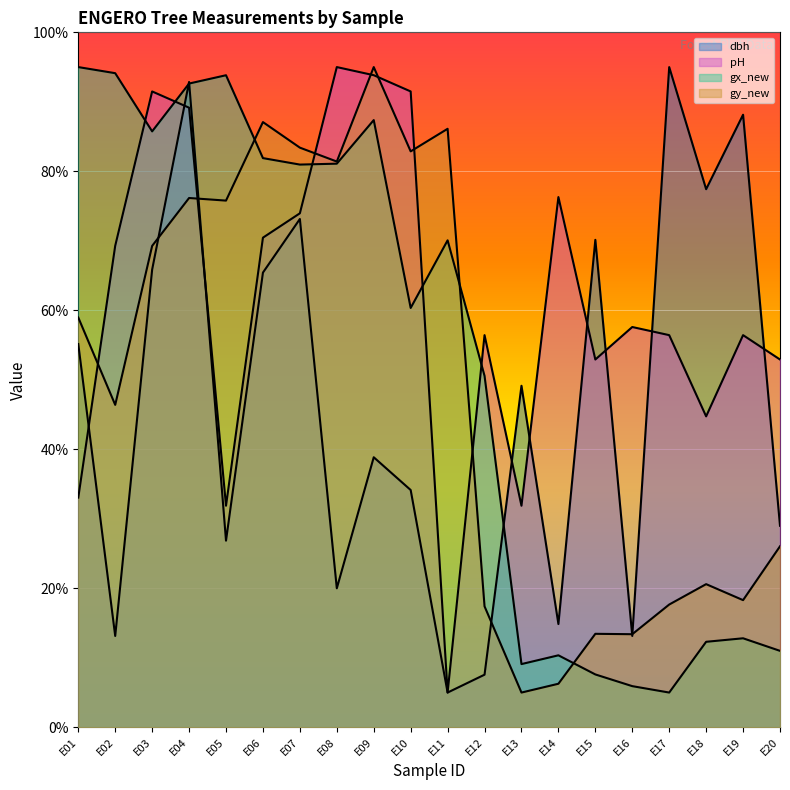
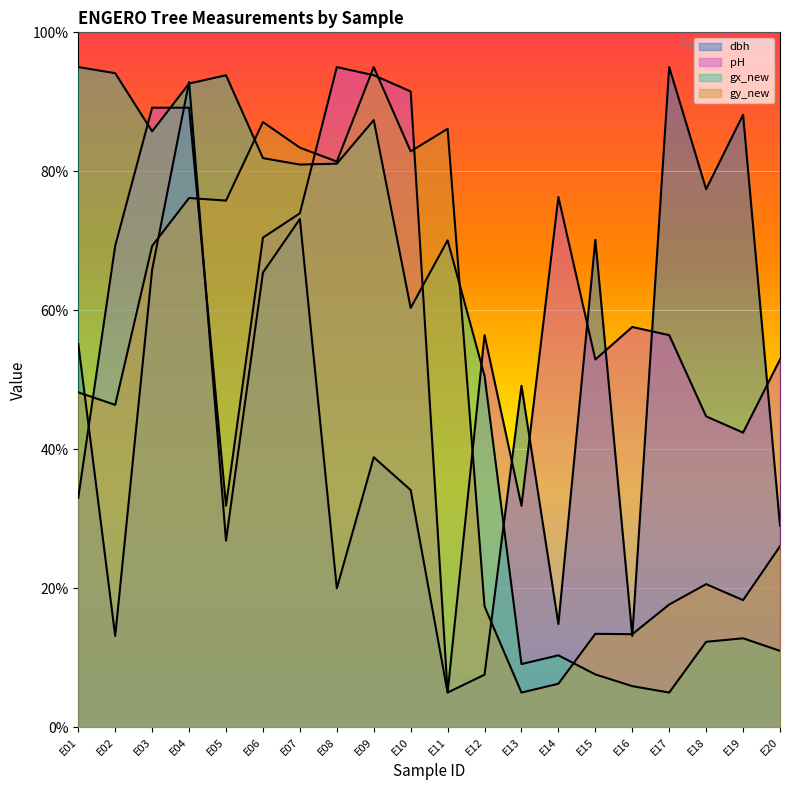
  {
    "dbh": {
      "E01": "55%",
      "E02": "13%",
      "E03": "66%",
      "E05": "27%",
      "E06": "65%",
      "E07": "73%",
      "E08": "20%",
      "E09": "39%",
      "E10": "34%",
      "E12": "8%",
      "E13": "49%",
      "E14": "15%",
      "E15": "70%",
      "E17": "95%",
      "E18": "77%",
      "E19": "88%",
      "E20": "29%"
    },
    "pH": {
      "E01": "33%",
      "E02": "69%",
-     "E03": "91%",
+     "E03": "89%",
      "E04": "89%",
      "E05": "32%",
      "E06": "70%",
      "E07": "74%",
      "E08": "95%",
      "E09": "94%",
      "E10": "91%",
      "E12": "56%",
      "E13": "32%",
      "E14": "76%",
      "E15": "53%",
      "E16": "58%",
      "E17": "56%",
      "E18": "45%",
-     "E19": "56%",
+     "E19": "42%",
      "E20": "53%"
    },
    "gx_new": {
      "E01": "95%",
      "E02": "94%",
      "E03": "86%",
      "E05": "94%",
      "E06": "82%",
      "E07": "81%",
      "E09": "87%",
      "E10": "60%",
      "E11": "70%",
      "E12": "51%",
      "E13": "9%",
      "E14": "10%",
      "E15": "8%",
      "E16": "6%",
      "E17": "5%",
      "E18": "12%",
      "E19": "13%",
      "E20": "11%"
    },
    "gy_new": {
-     "E01": "59%",
+     "E01": "48%",
      "E02": "46%",
      "E03": "69%",
      "E04": "76%",
      "E05": "76%",
      "E06": "87%",
      "E07": "83%",
      "E09": "95%",
      "E10": "83%",
      "E11": "86%",
      "E12": "17%",
      "E13": "5%",
      "E14": "6%",
      "E15": "13%",
      "E17": "18%",
      "E18": "21%",
      "E19": "18%",
      "E20": "26%"
    }
  }
